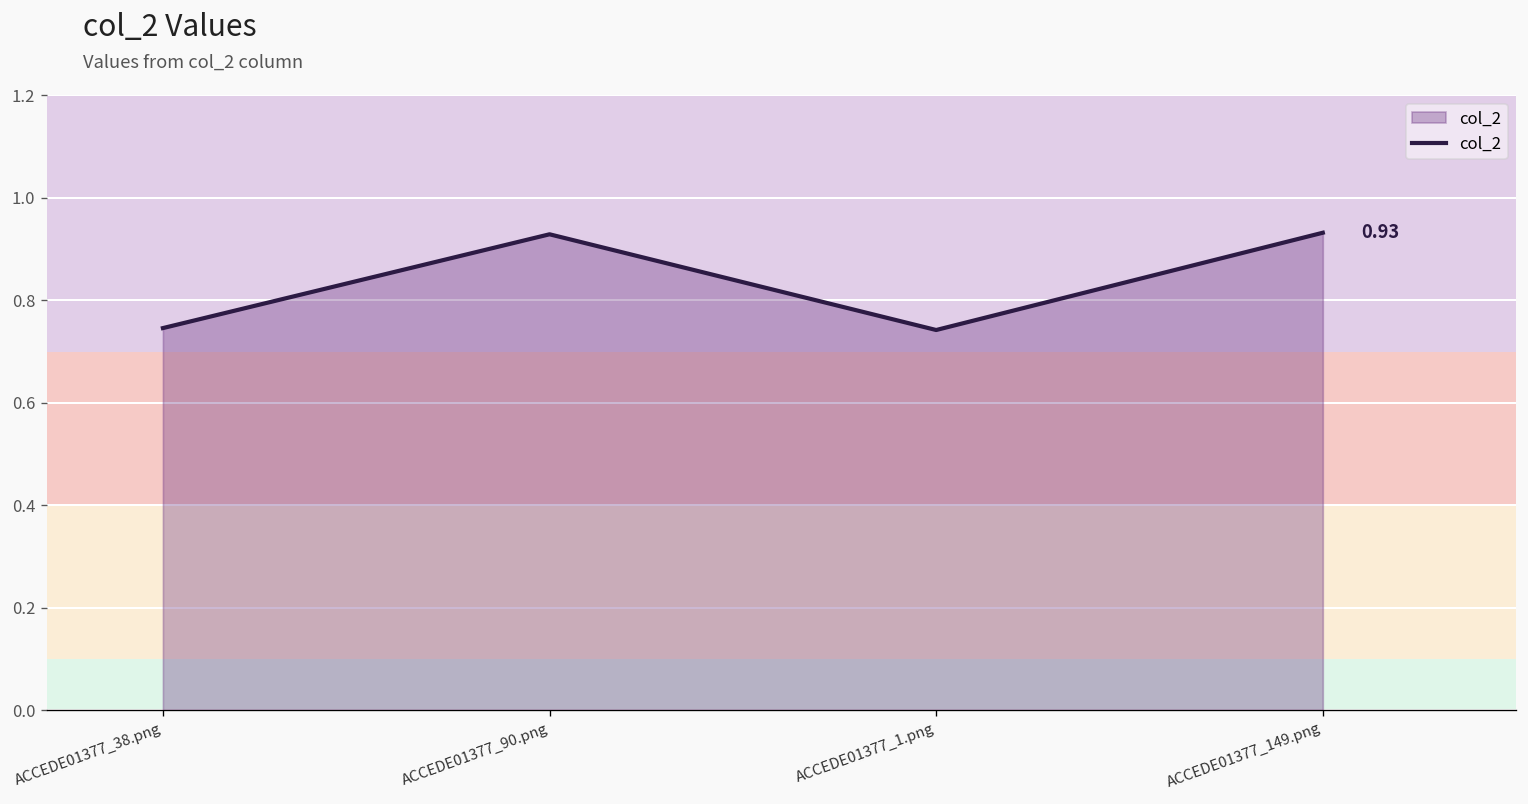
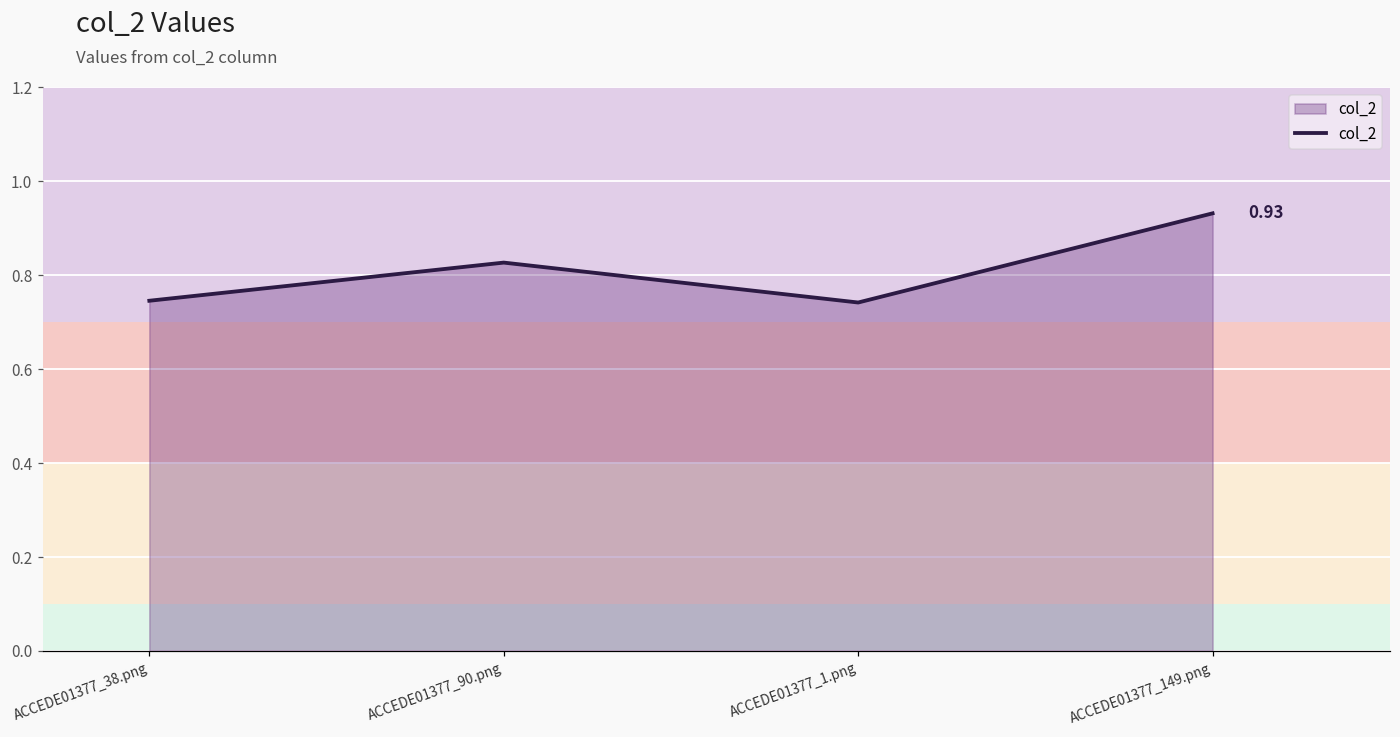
  {
    "ACCEDE01377_38.png": 0.75,
-   "ACCEDE01377_90.png": 0.93,
+   "ACCEDE01377_90.png": 0.83,
    "ACCEDE01377_1.png": 0.74,
    "ACCEDE01377_149.png": 0.93
  }
